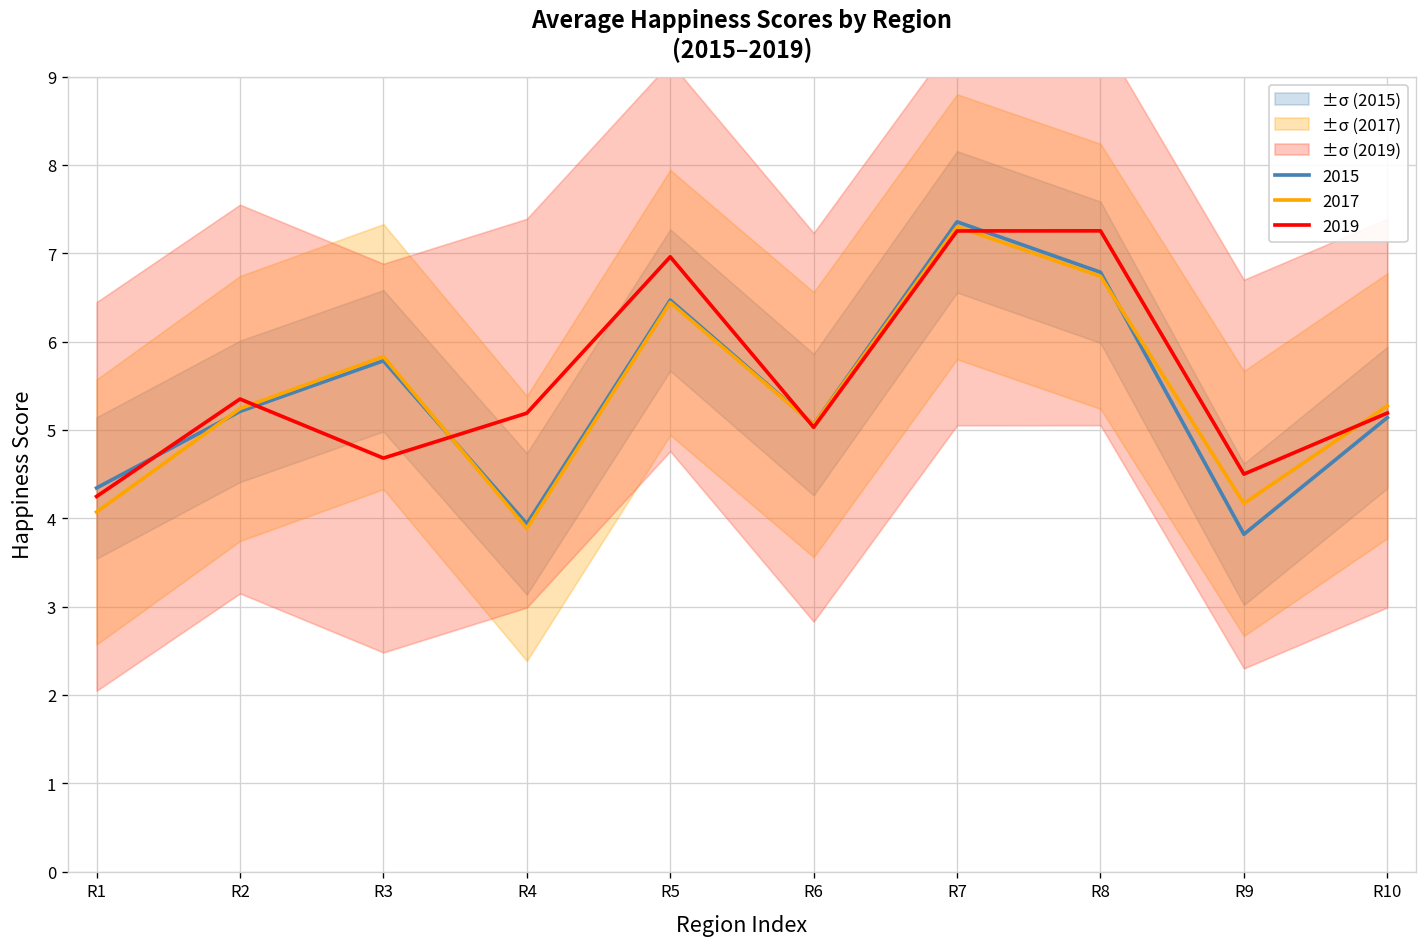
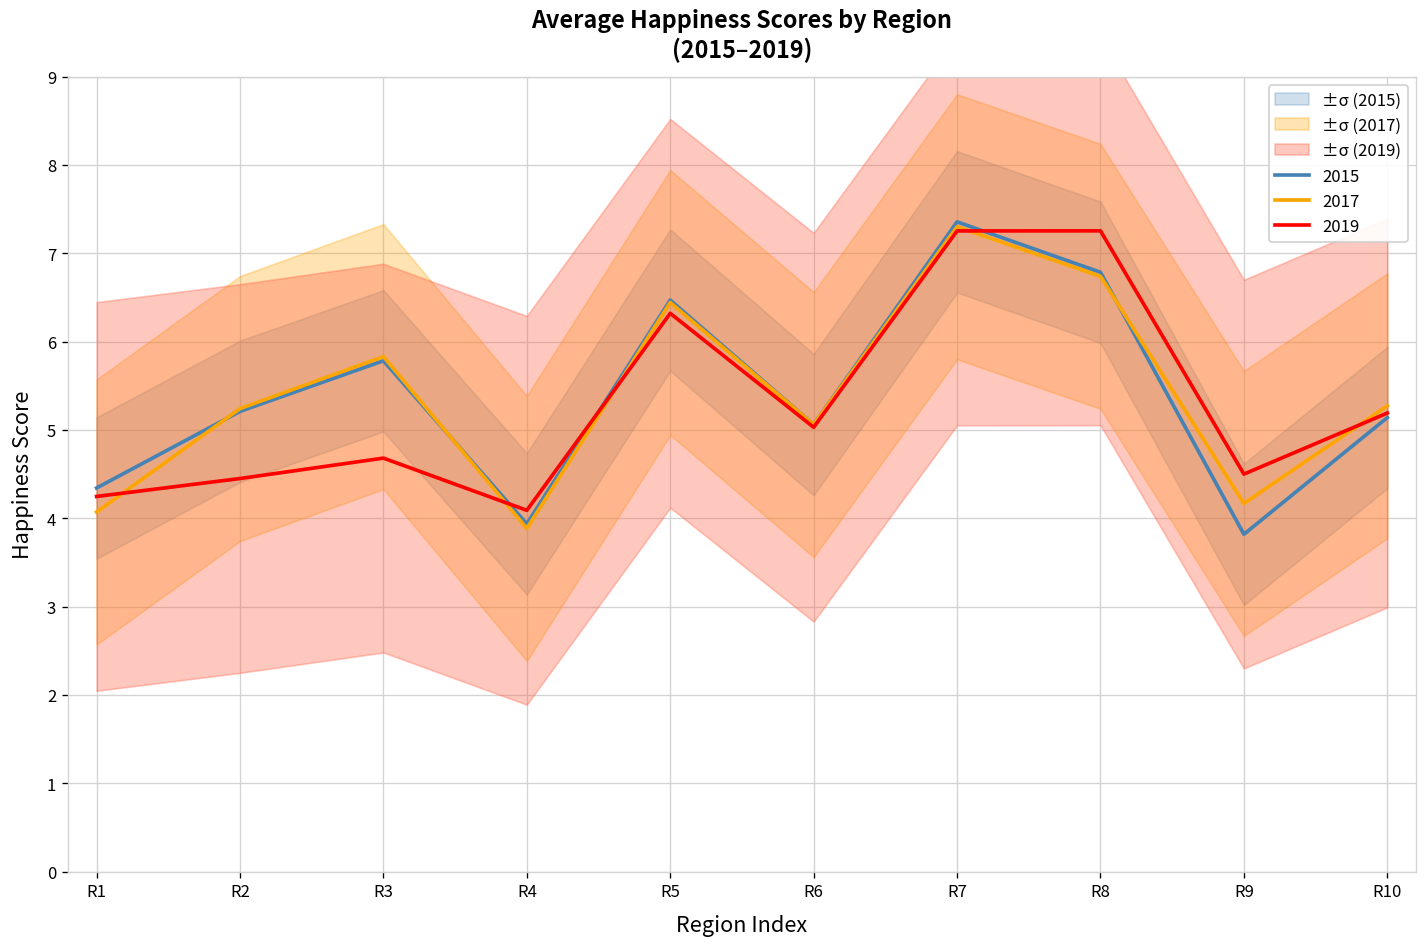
  {
    "2019": {
      "R1": 4.2,
-     "R2": 5.4,
+     "R2": 4.5,
      "R3": 4.7,
-     "R4": 5.2,
-     "R5": 7.0,
+     "R4": 4.1,
+     "R5": 6.3,
      "R7": 7.3,
      "R8": 7.3,
      "R9": 4.5,
      "R10": 5.2
    }
  }
